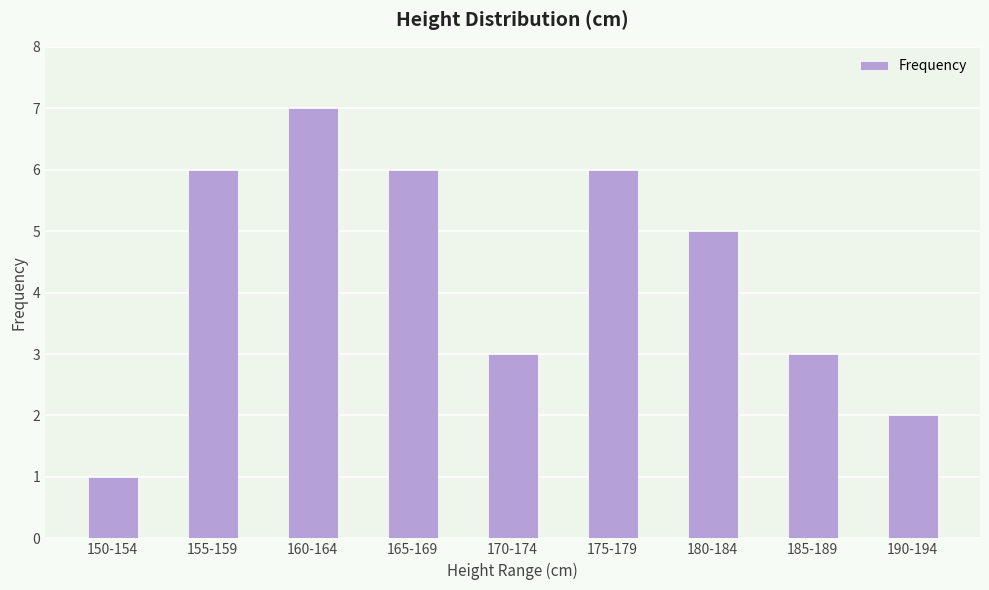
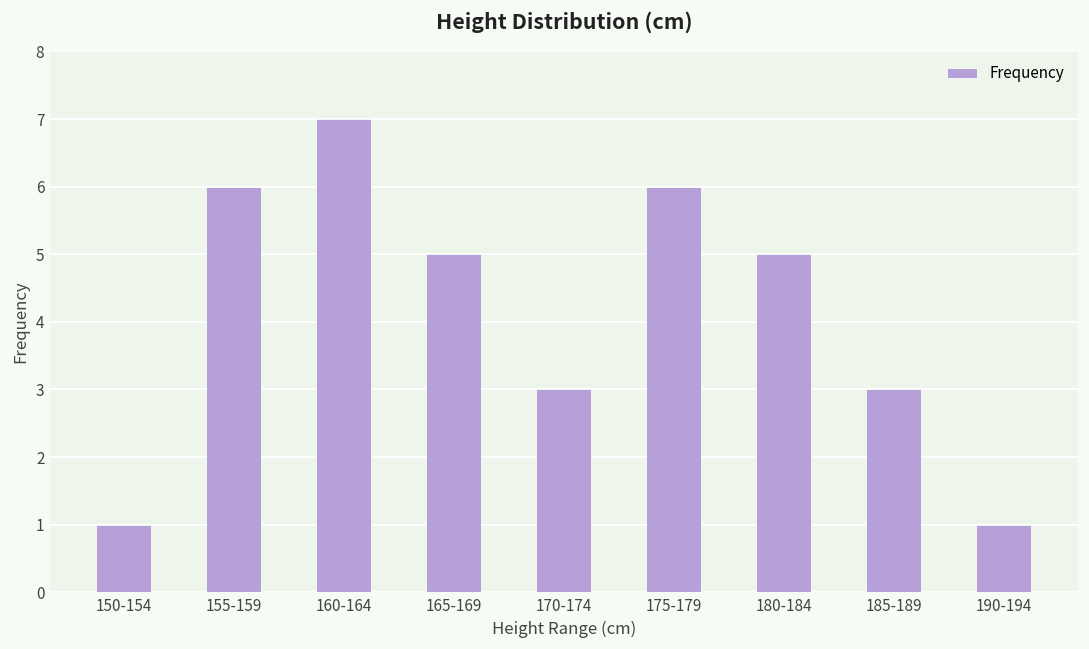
  {
    "150-154": 1,
    "155-159": 6,
    "160-164": 7,
-   "165-169": 6,
+   "165-169": 5,
    "170-174": 3,
    "175-179": 6,
    "180-184": 5,
    "185-189": 3,
-   "190-194": 2
+   "190-194": 1
  }
